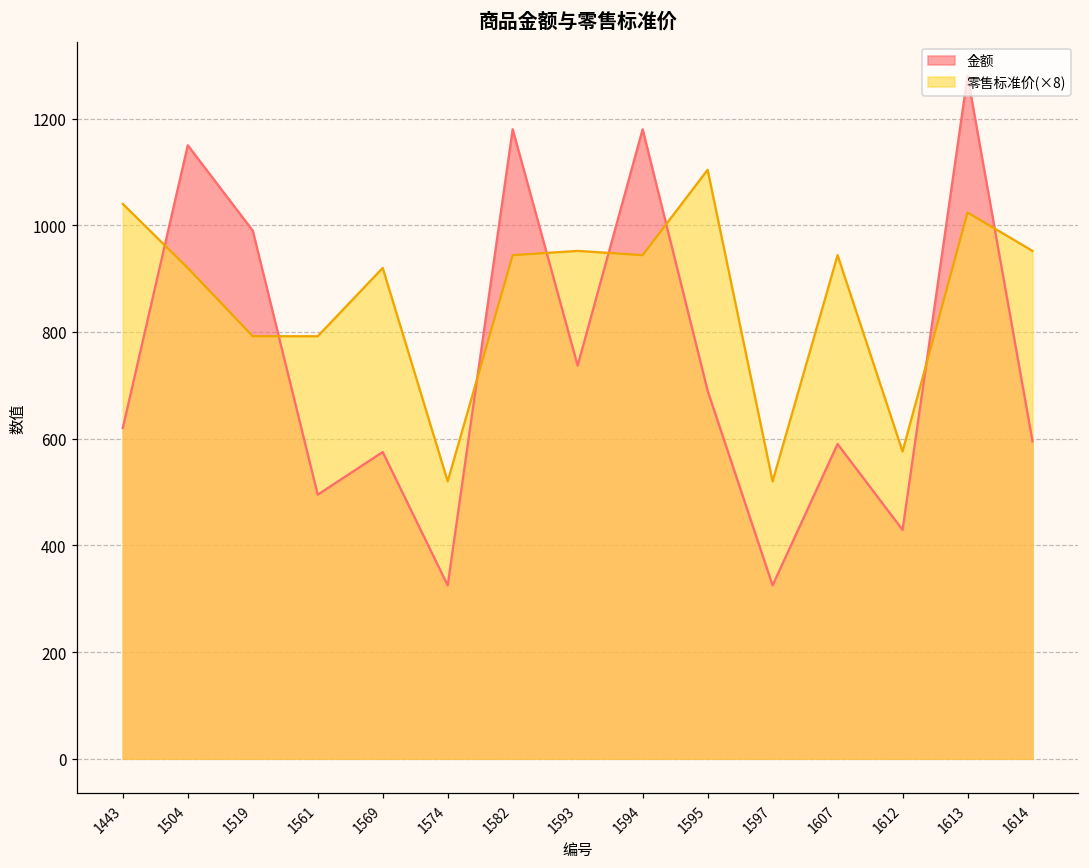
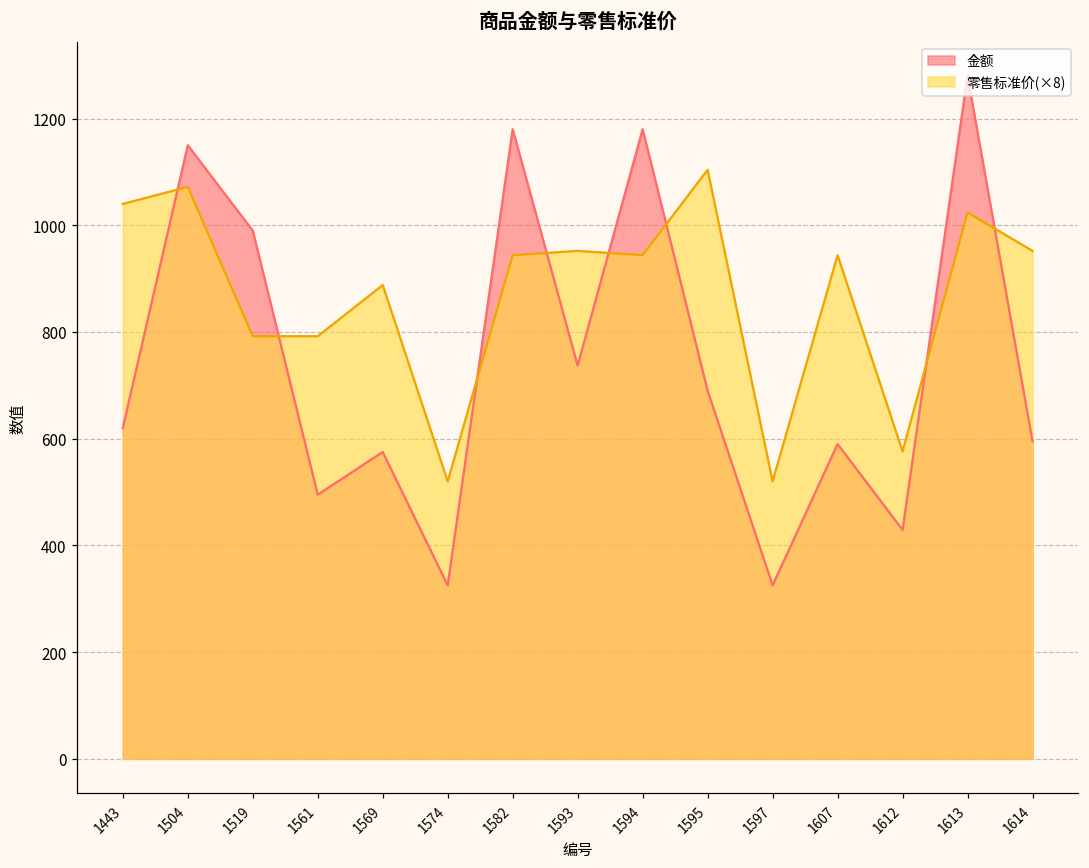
  {
    "金额": {
      "1443": 620,
      "1504": 1150,
      "1519": 990,
      "1561": 500,
      "1569": 580,
      "1574": 330,
      "1582": 1180,
      "1593": 740,
      "1594": 1180,
      "1595": 690,
      "1597": 330,
      "1607": 590,
      "1612": 430,
      "1614": 600
    },
    "零售标准价(×8)": {
      "1443": 1040,
-     "1504": 920,
+     "1504": 1070,
      "1519": 790,
      "1561": 790,
-     "1569": 920,
+     "1569": 890,
      "1574": 520,
      "1582": 940,
      "1593": 950,
      "1594": 940,
      "1595": 1100,
      "1597": 520,
      "1607": 940,
      "1612": 580,
      "1613": 1020,
      "1614": 950
    }
  }
